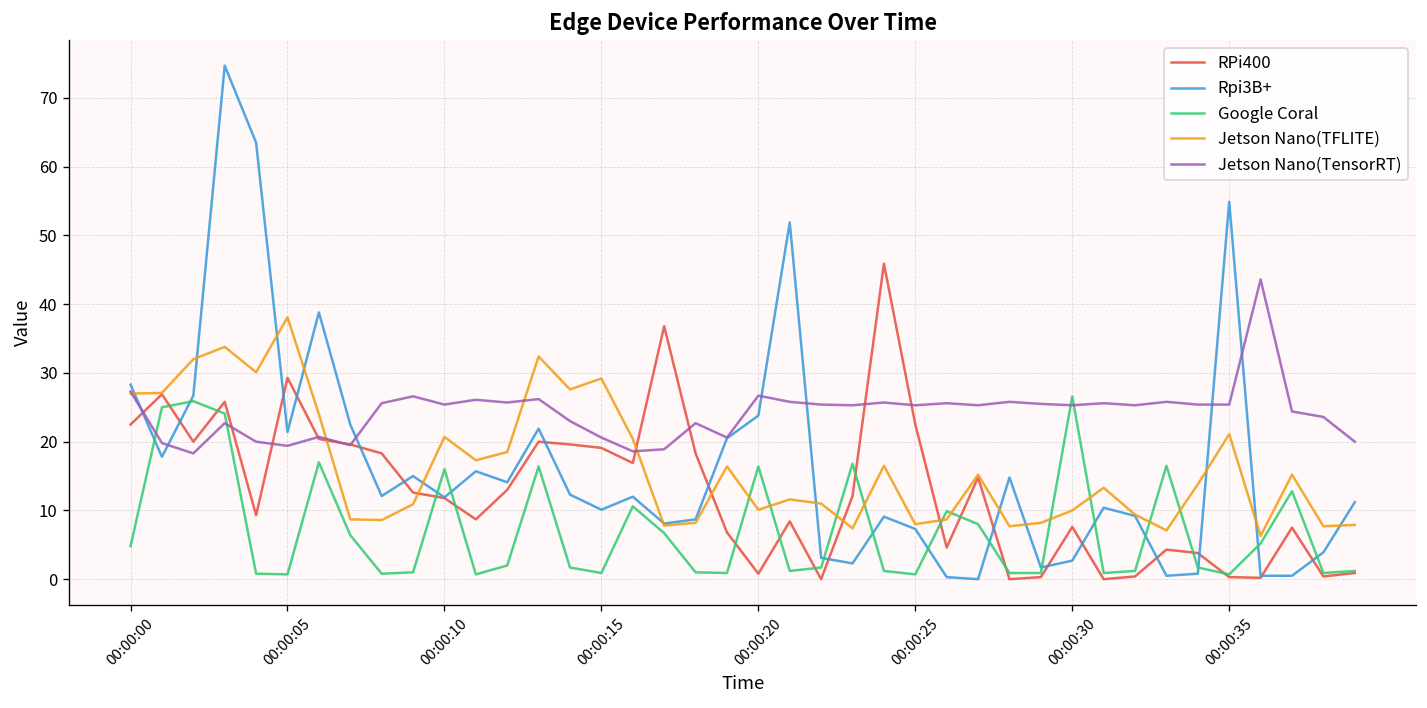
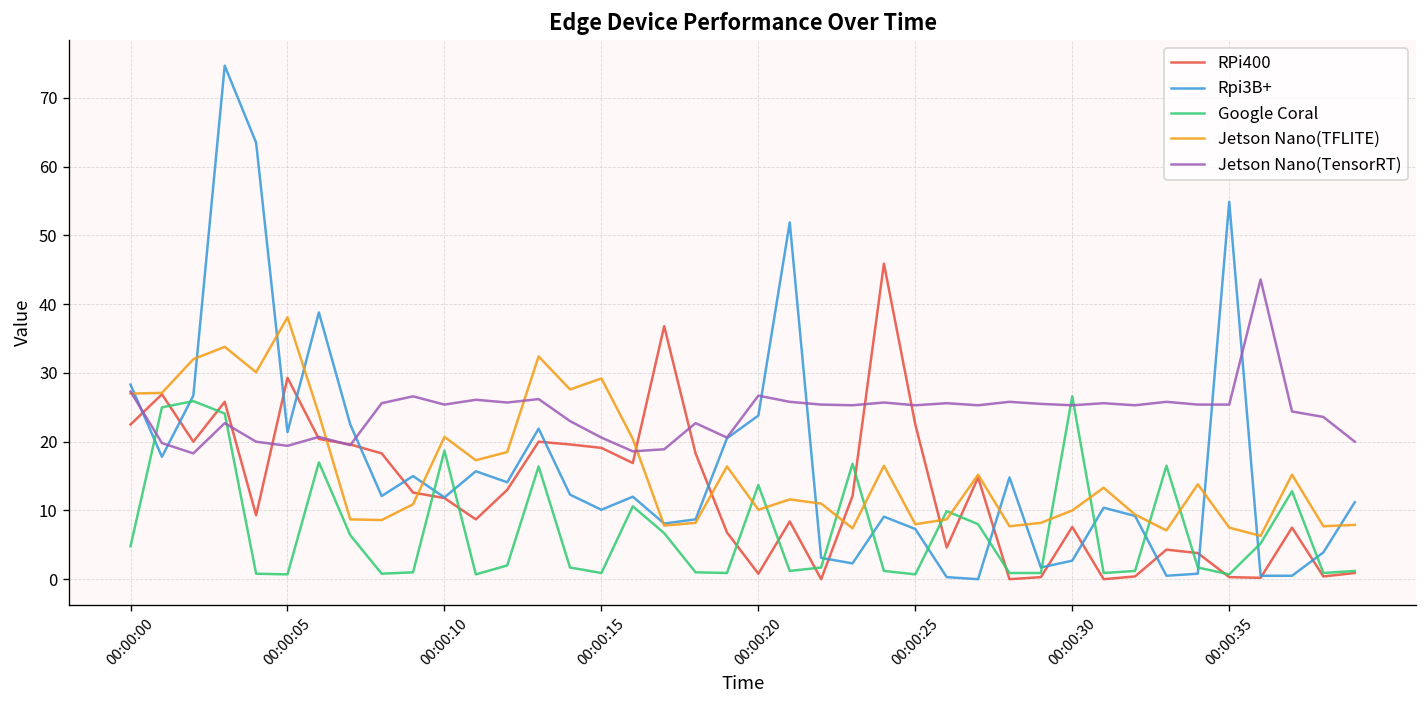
  {
    "RPi400": {
      "00:00:00": 23,
      "00:00:05": 29,
      "00:00:15": 19,
      "00:00:20": 1,
      "00:00:25": 23,
      "00:00:30": 8
    },
    "Rpi3B+": {
      "00:00:00": 28,
      "00:00:05": 21,
      "00:00:15": 10,
      "00:00:20": 24,
      "00:00:25": 7,
      "00:00:30": 3,
      "00:00:35": 55
    },
    "Google Coral": {
      "00:00:00": 5,
      "00:00:05": 1,
-     "00:00:10": 16,
+     "00:00:10": 19,
      "00:00:15": 1,
-     "00:00:20": 16,
+     "00:00:20": 14,
      "00:00:25": 1,
      "00:00:30": 27
    },
    "Jetson Nano(TFLITE)": {
      "00:00:05": 38,
      "00:00:10": 21,
      "00:00:15": 29,
      "00:00:20": 10,
      "00:00:25": 8,
      "00:00:30": 10,
-     "00:00:35": 21
+     "00:00:35": 8
    },
    "Jetson Nano(TensorRT)": {
      "00:00:05": 19,
      "00:00:10": 25,
      "00:00:15": 21,
      "00:00:20": 27,
      "00:00:25": 25,
      "00:00:30": 25,
      "00:00:35": 25
    }
  }
